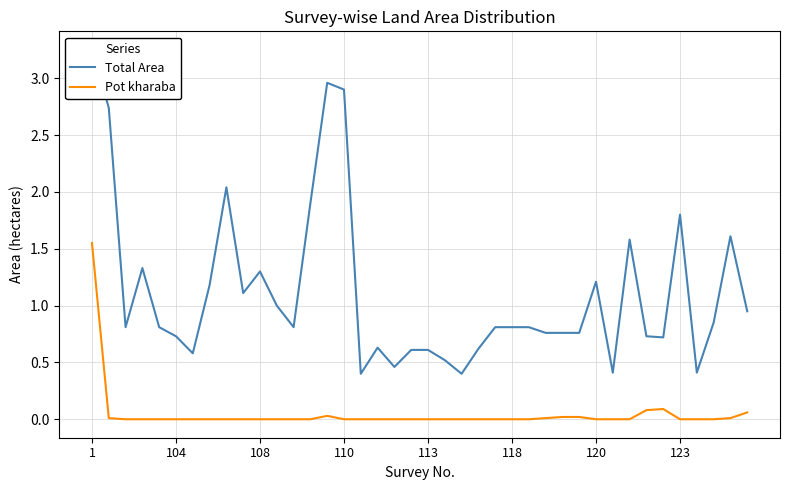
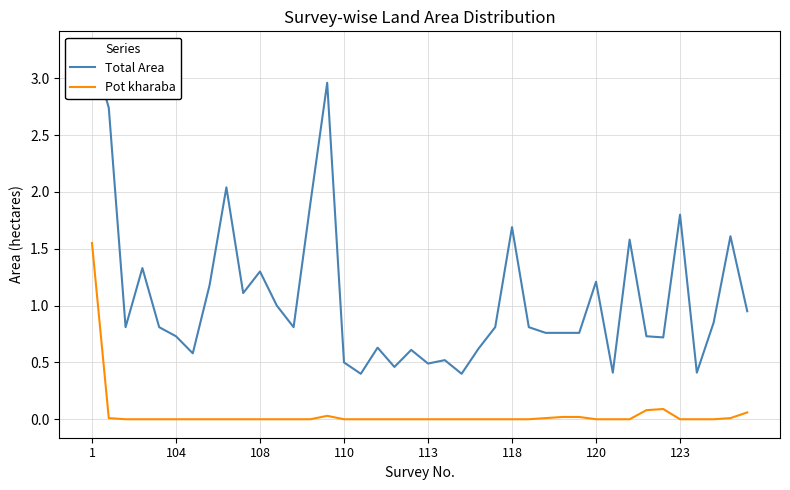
  {
    "Total Area": {
      "104": 0.73,
      "108": 1.30,
-     "110": 2.9,
-     "113": 0.61,
-     "118": 0.81,
+     "110": 0.5,
+     "113": 0.49,
+     "118": 1.69,
      "120": 1.21,
      "123": 1.80
    },
    "Pot kharaba": {
      "104": 0.00,
      "108": 0.00,
      "110": 0.00,
      "113": 0.00,
      "118": 0.00,
      "120": 0.00,
      "123": 0.00
    }
  }
